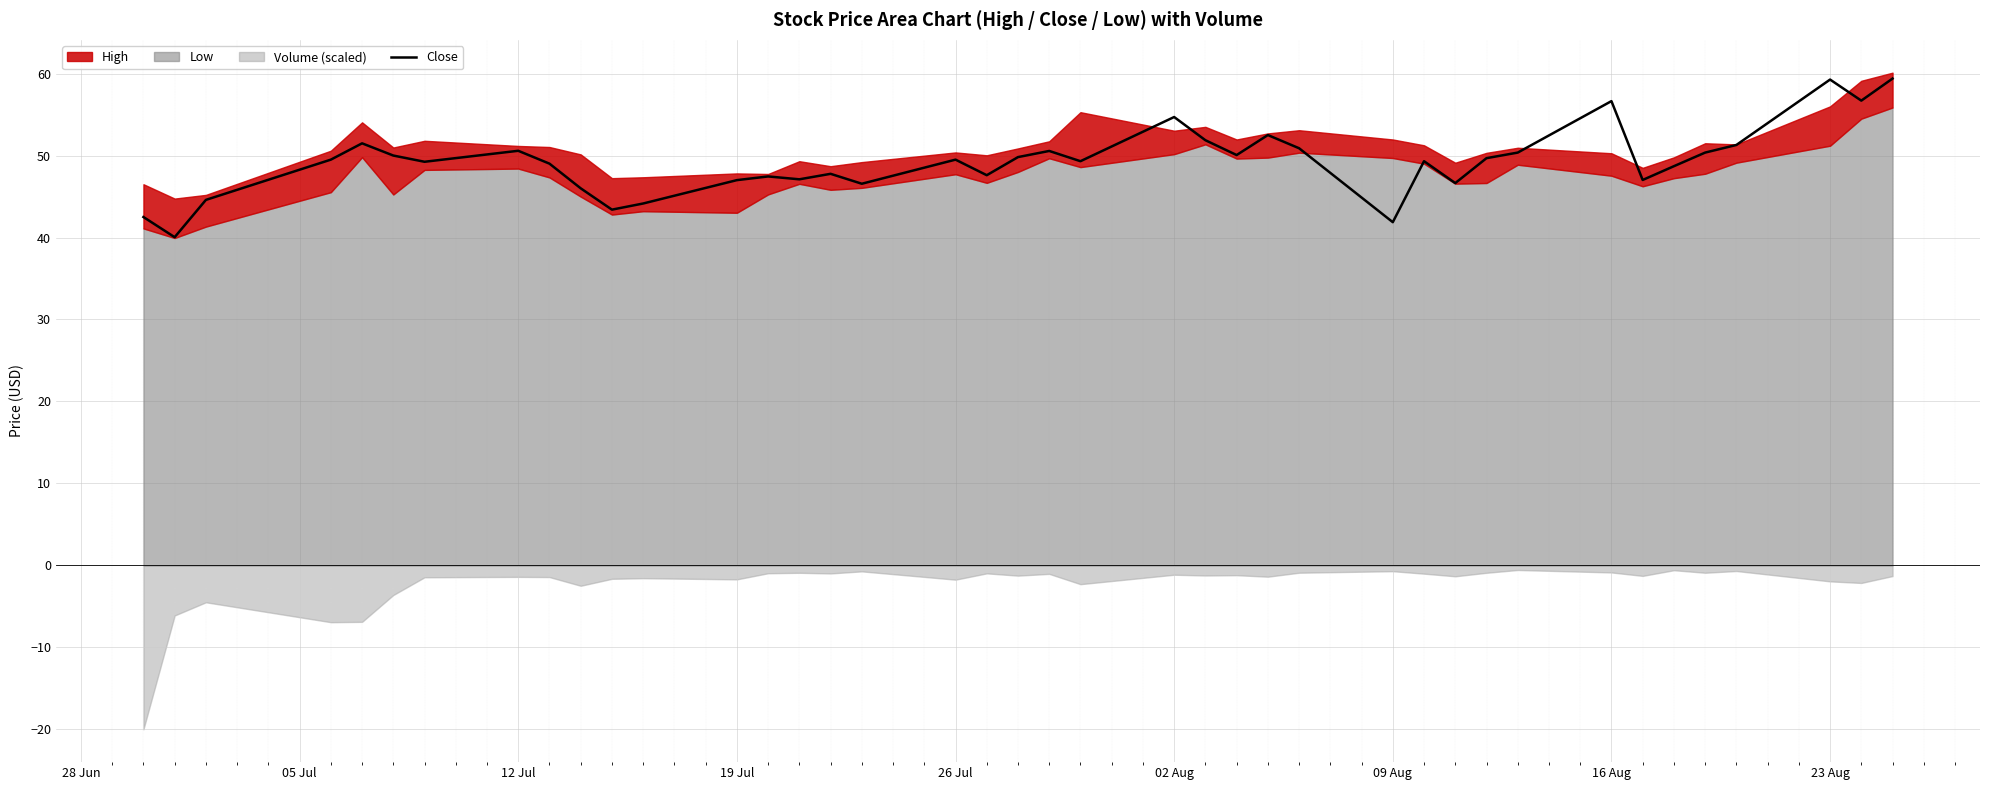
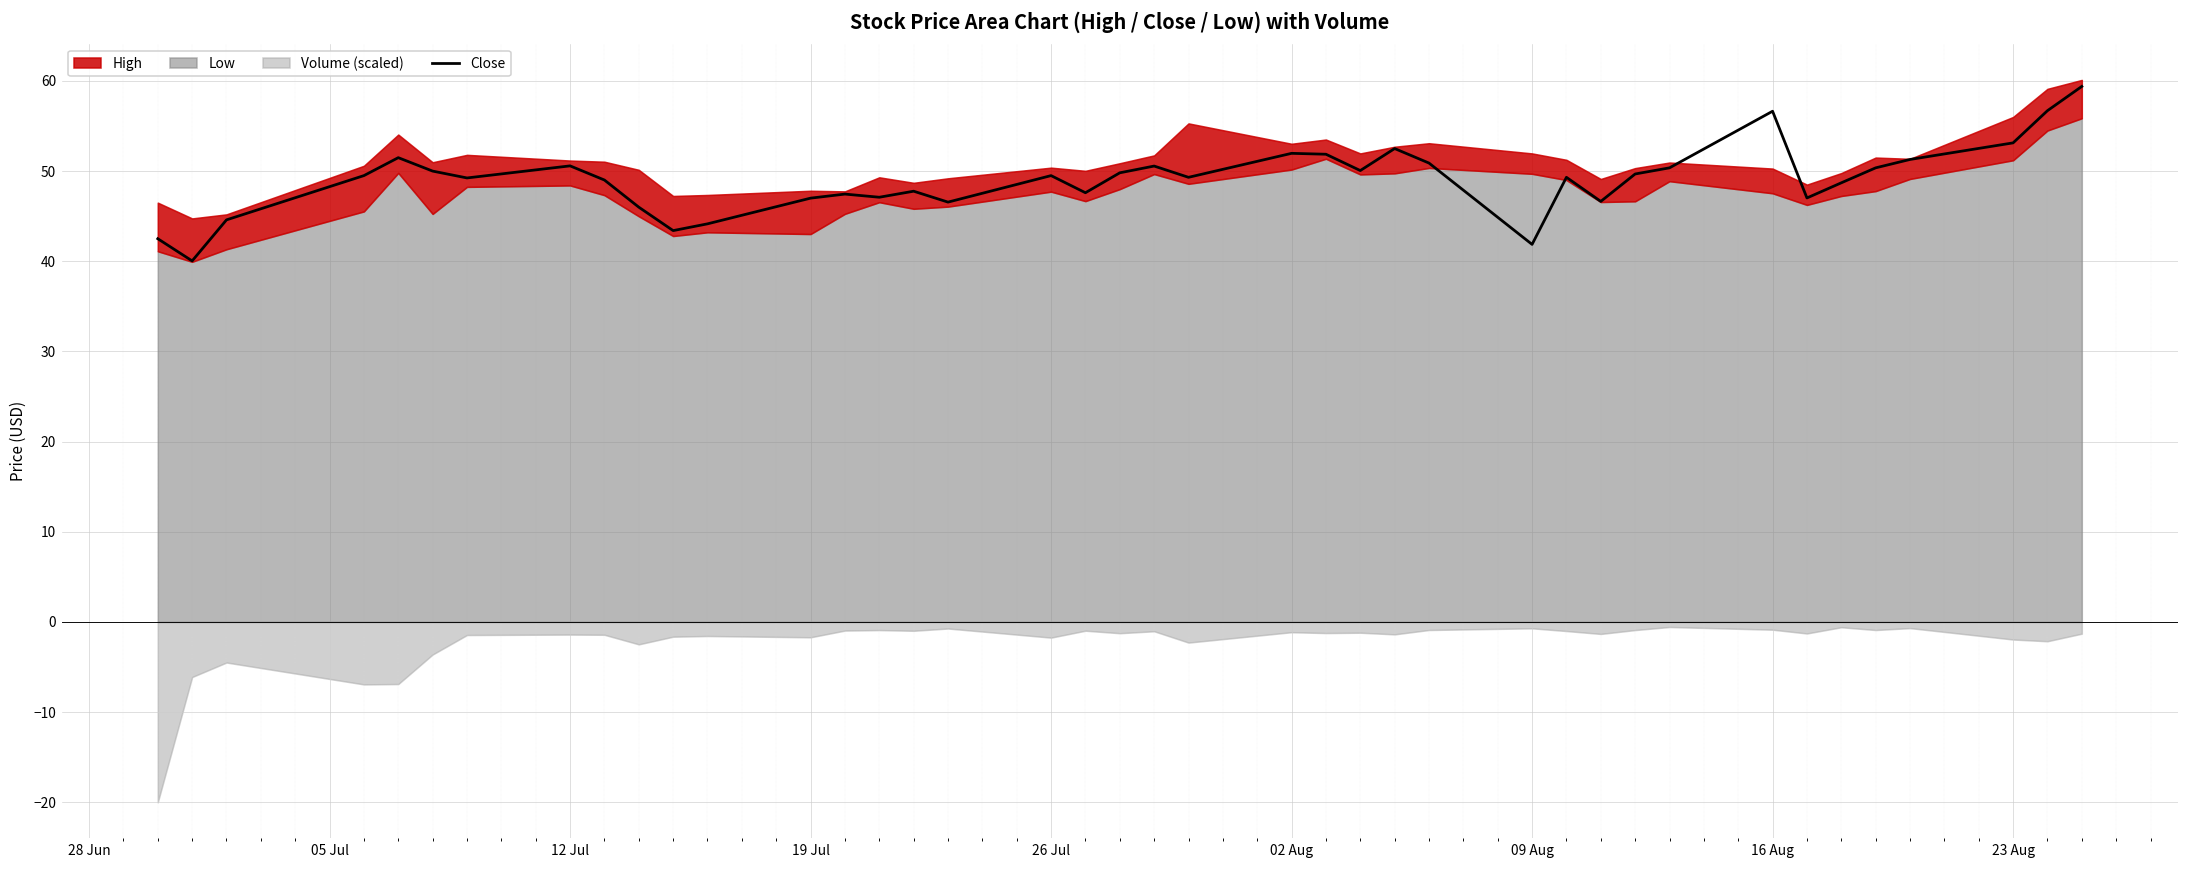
  {
    "Close": {
      "12 Jul": 51,
      "19 Jul": 47,
      "26 Jul": 50,
-     "02 Aug": 55,
+     "02 Aug": 52,
      "09 Aug": 42,
      "16 Aug": 57,
-     "23 Aug": 59
+     "23 Aug": 53
    }
  }
